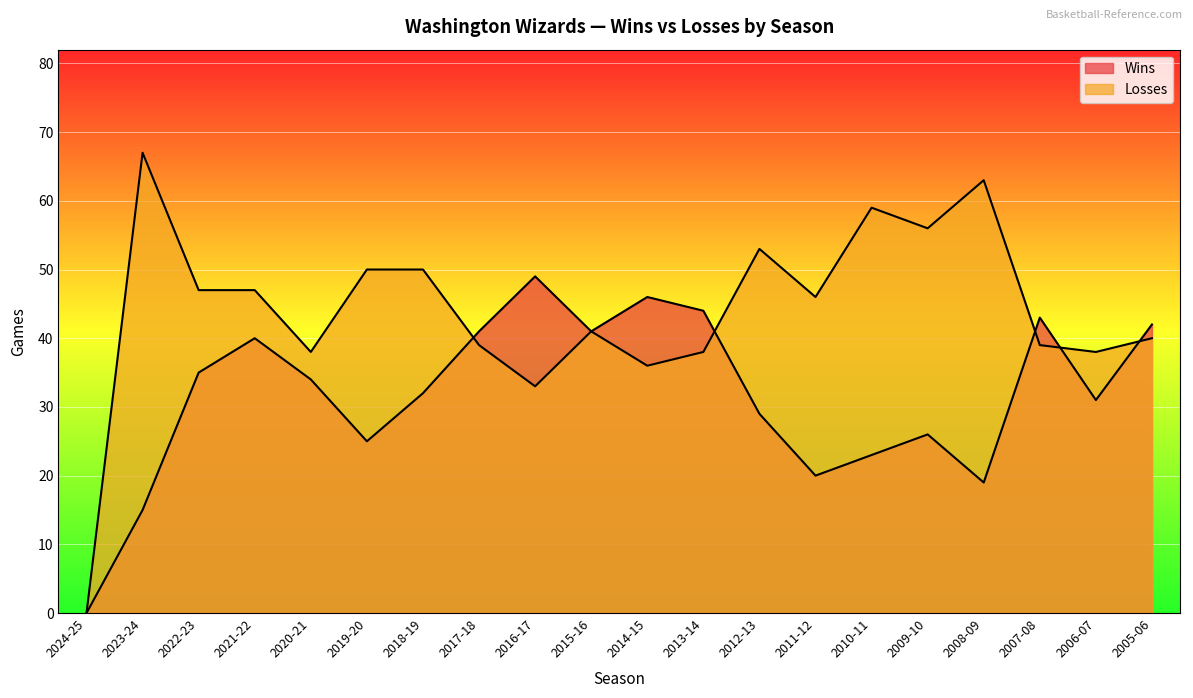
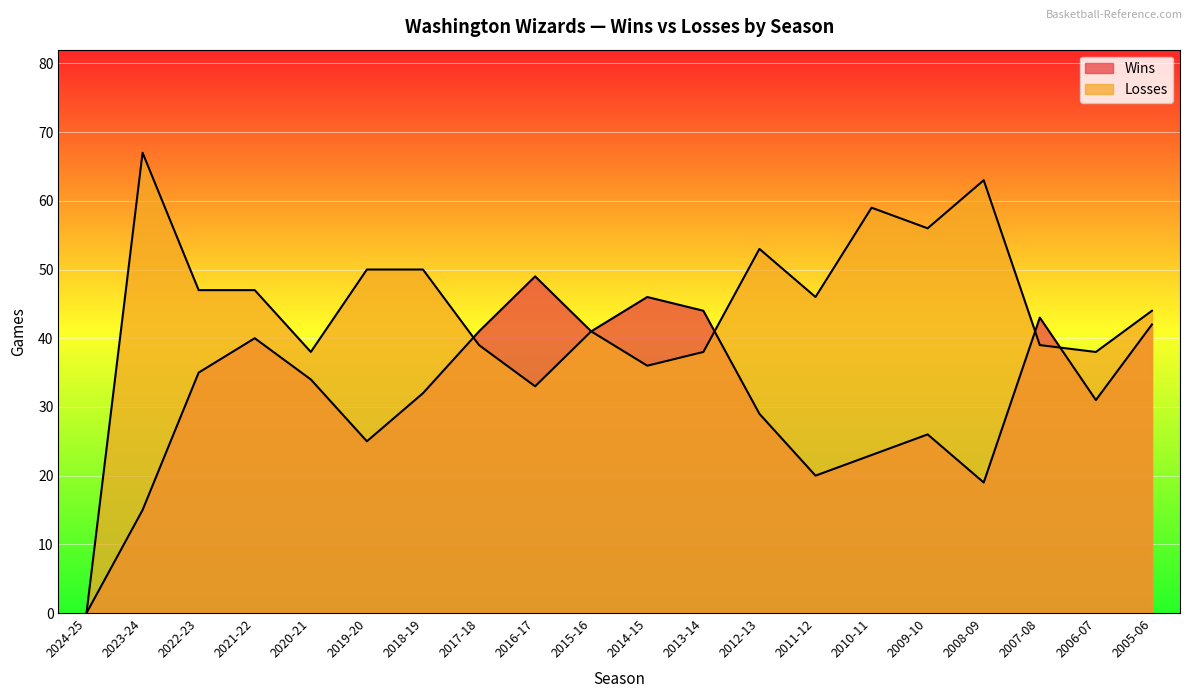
  {
    "Wins": {
      "2023-24": 15,
      "2022-23": 35,
      "2021-22": 40,
      "2020-21": 34,
      "2019-20": 25,
      "2018-19": 32,
      "2017-18": 41,
      "2016-17": 49,
      "2014-15": 46,
      "2013-14": 44,
      "2012-13": 29,
      "2011-12": 20,
      "2010-11": 23,
      "2009-10": 26,
      "2008-09": 19,
      "2007-08": 43,
      "2006-07": 31,
      "2005-06": 42
    },
    "Losses": {
      "2023-24": 67,
      "2022-23": 47,
      "2021-22": 47,
      "2020-21": 38,
      "2019-20": 50,
      "2018-19": 50,
      "2017-18": 39,
      "2016-17": 33,
      "2014-15": 36,
      "2013-14": 38,
      "2012-13": 53,
      "2011-12": 46,
      "2010-11": 59,
      "2009-10": 56,
      "2008-09": 63,
      "2007-08": 39,
      "2006-07": 38,
-     "2005-06": 40
+     "2005-06": 44
    }
  }
